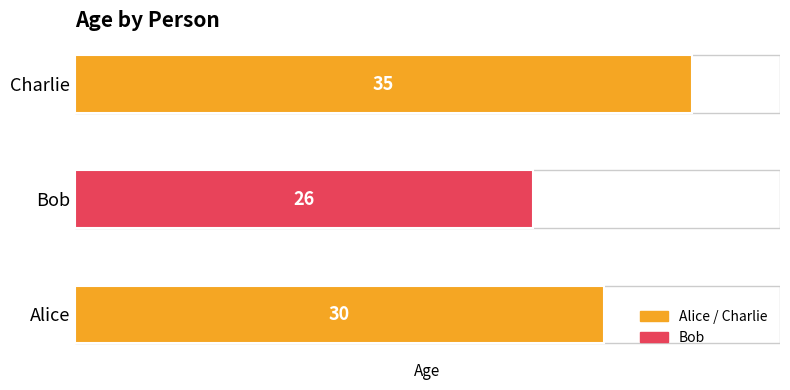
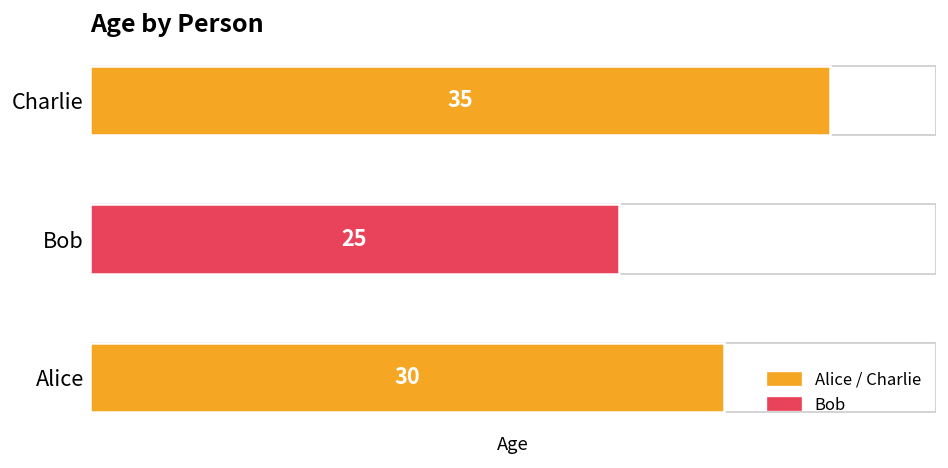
  {
    "Charlie": 35,
-   "Bob": 26,
+   "Bob": 25,
    "Alice": 30
  }
